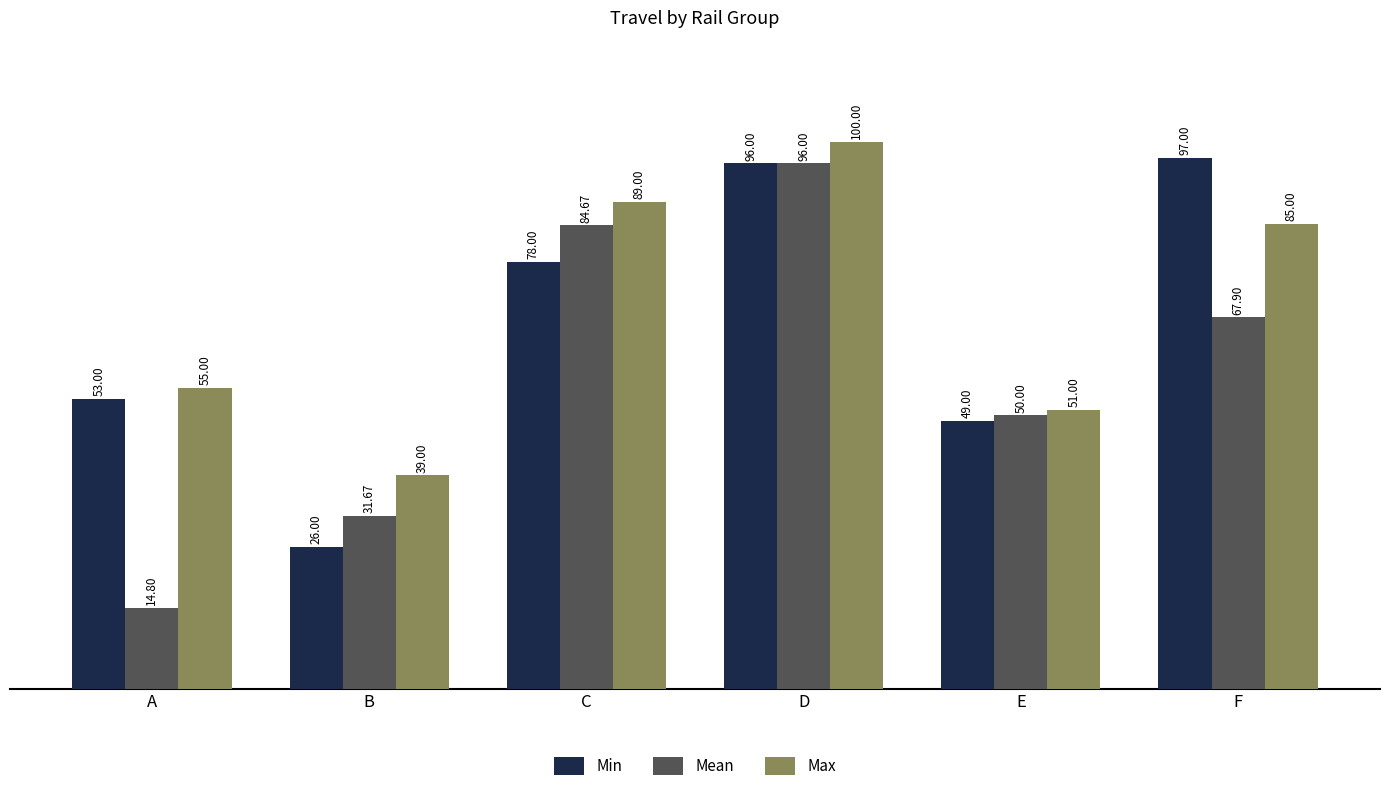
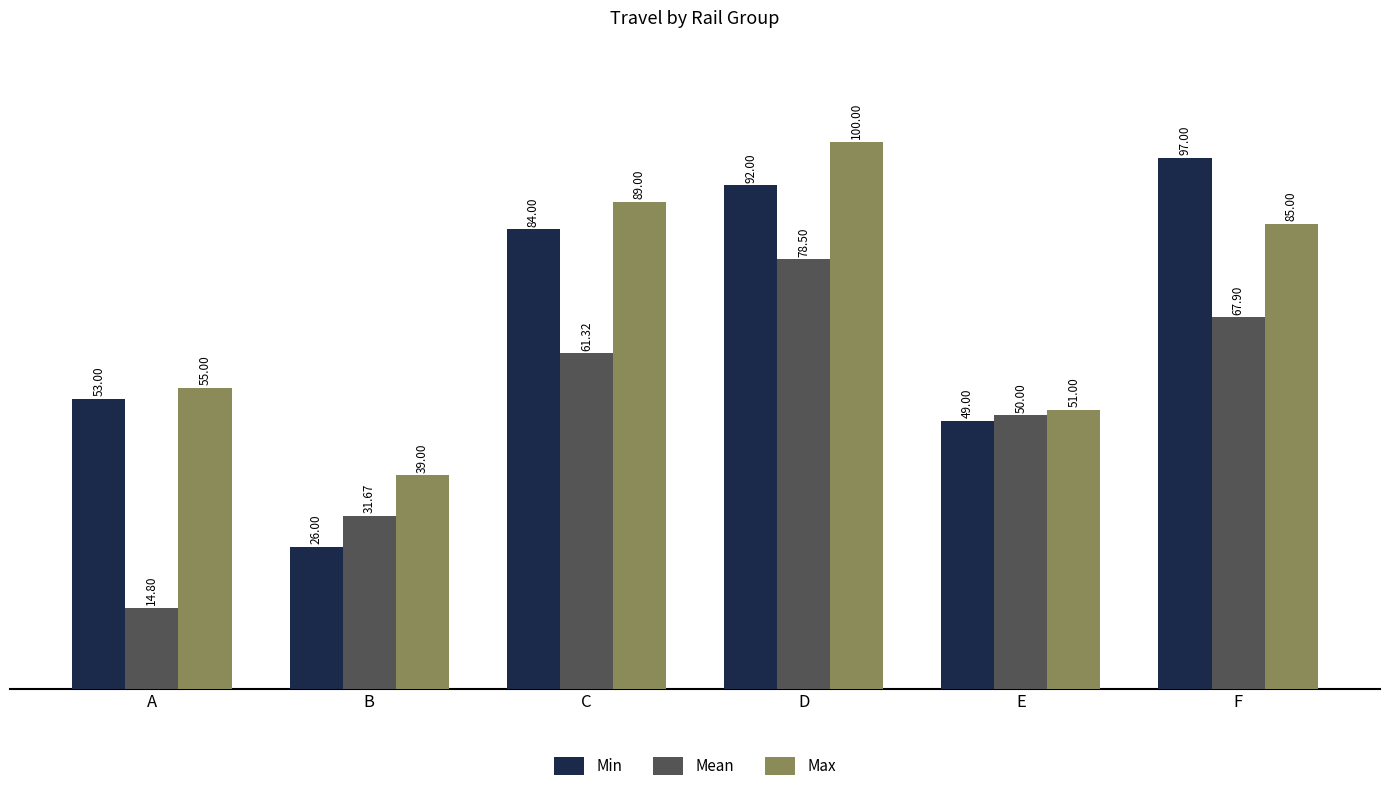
  {
    "Min": {
      "A": 53.00,
      "B": 26.00,
-     "C": 78.00,
-     "D": 96.00,
+     "C": 84.00,
+     "D": 92.00,
      "E": 49.00,
      "F": 97.00
    },
    "Mean": {
      "A": 14.80,
      "B": 31.67,
-     "C": 84.67,
-     "D": 96.00,
+     "C": 61.32,
+     "D": 78.50,
      "E": 50.00,
      "F": 67.90
    },
    "Max": {
      "A": 55.00,
      "B": 39.00,
      "C": 89.00,
      "D": 100.00,
      "E": 51.00,
      "F": 85.00
    }
  }
